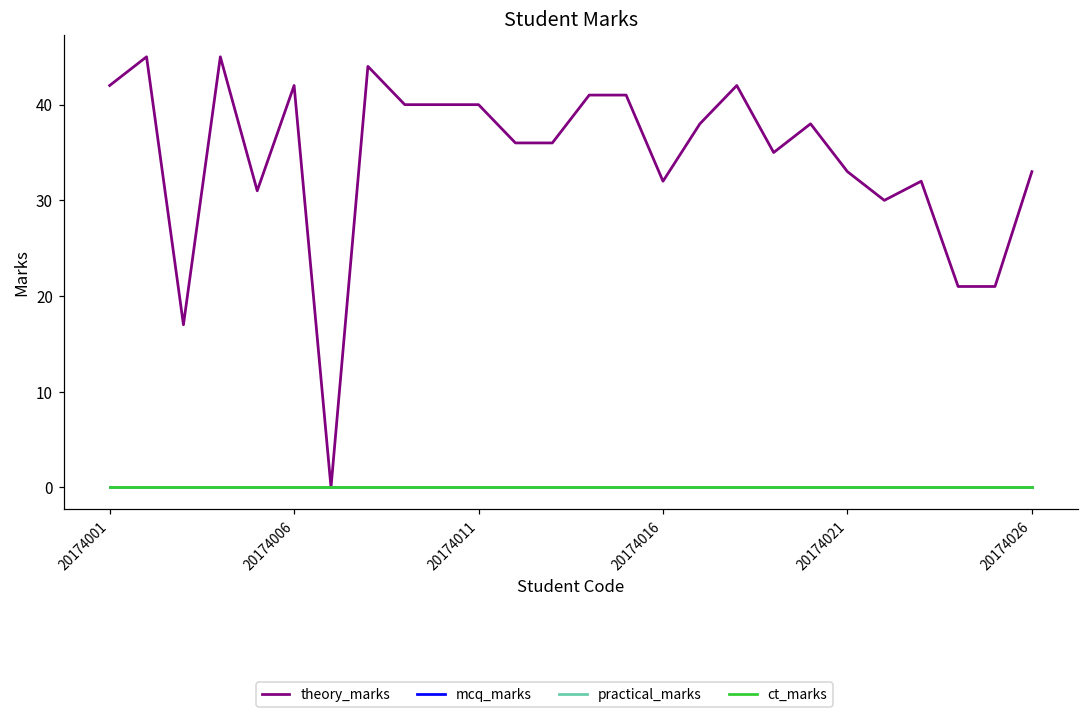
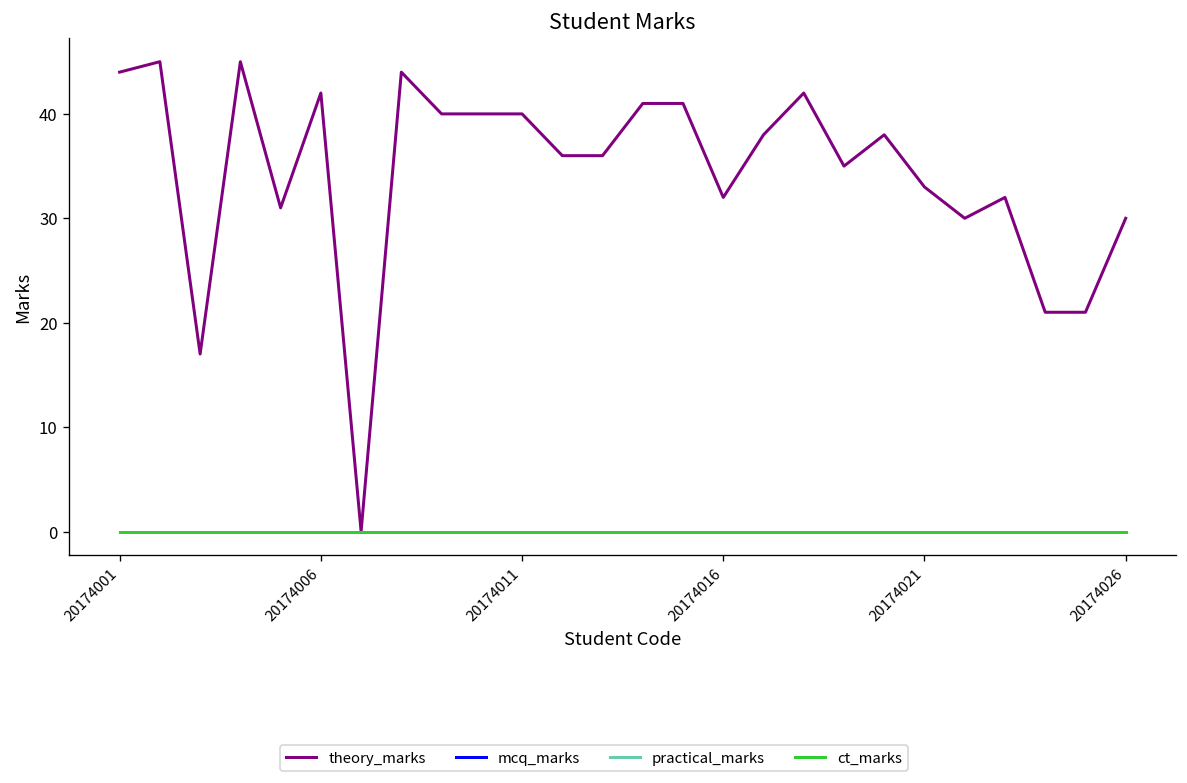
  {
    "theory_marks": {
-     "20174001": 42,
+     "20174001": 44,
      "20174006": 42,
      "20174011": 40,
      "20174016": 32,
      "20174021": 33,
-     "20174026": 33
+     "20174026": 30
    },
    "ct_marks": {
      "20174001": 0,
      "20174006": 0,
      "20174011": 0,
      "20174016": 0,
      "20174021": 0,
      "20174026": 0
    }
  }
